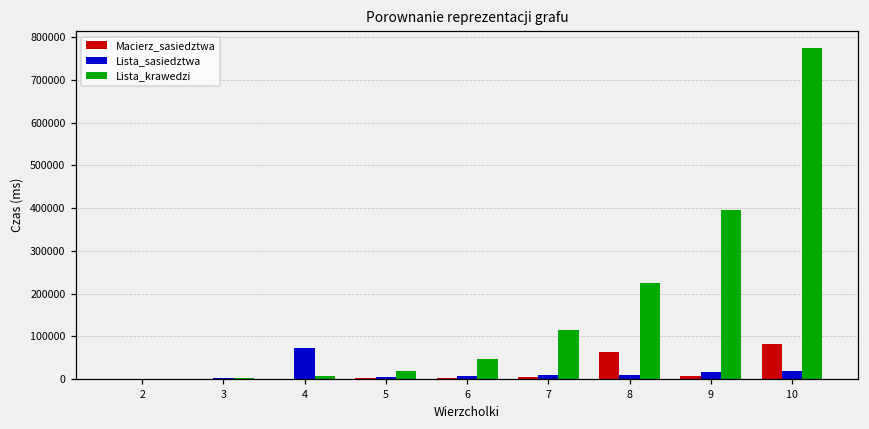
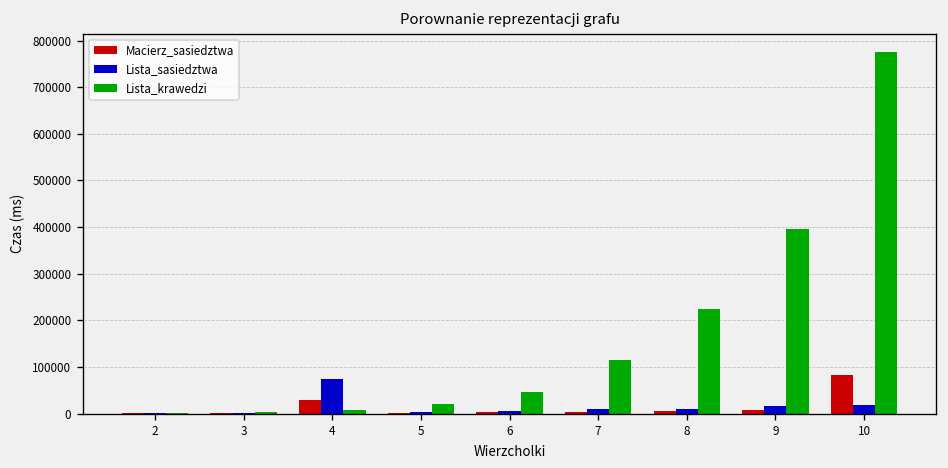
  {
    "Macierz_sasiedztwa": {
-     "4": 0,
-     "8": 60000,
+     "4": 30000,
+     "8": 10000,
      "9": 10000,
      "10": 80000
    },
    "Lista_sasiedztwa": {
      "4": 70000,
      "7": 10000,
      "8": 10000,
      "9": 20000,
      "10": 20000
    },
    "Lista_krawedzi": {
      "4": 10000,
      "5": 20000,
      "6": 50000,
      "7": 120000,
      "8": 220000,
      "9": 400000,
      "10": 780000
    }
  }
